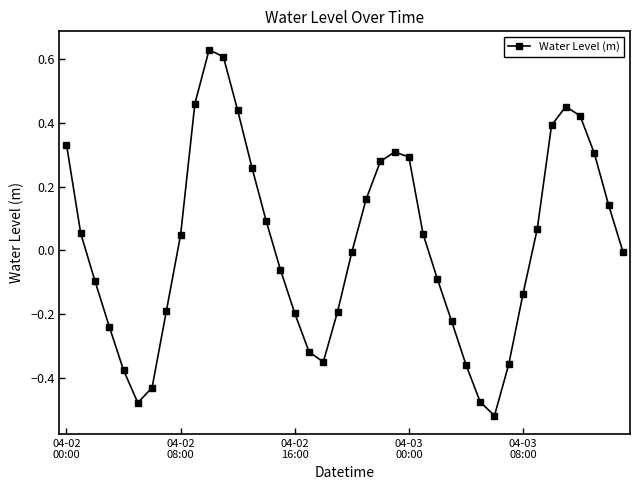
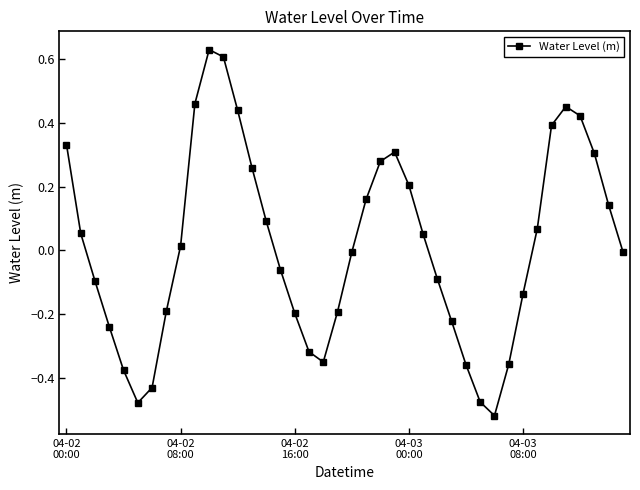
  {
    "04-02 00:00": 0.33,
-   "04-02 08:00": 0.05,
+   "04-02 08:00": 0.01,
    "04-02 16:00": -0.20,
-   "04-03 00:00": 0.29,
+   "04-03 00:00": 0.20,
    "04-03 08:00": -0.14
  }
